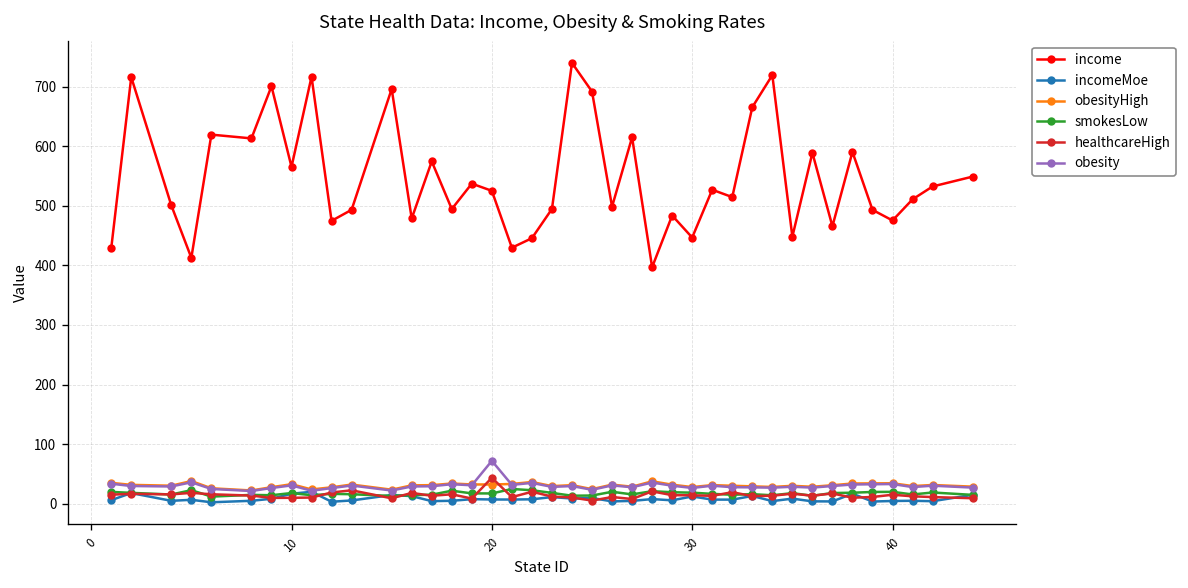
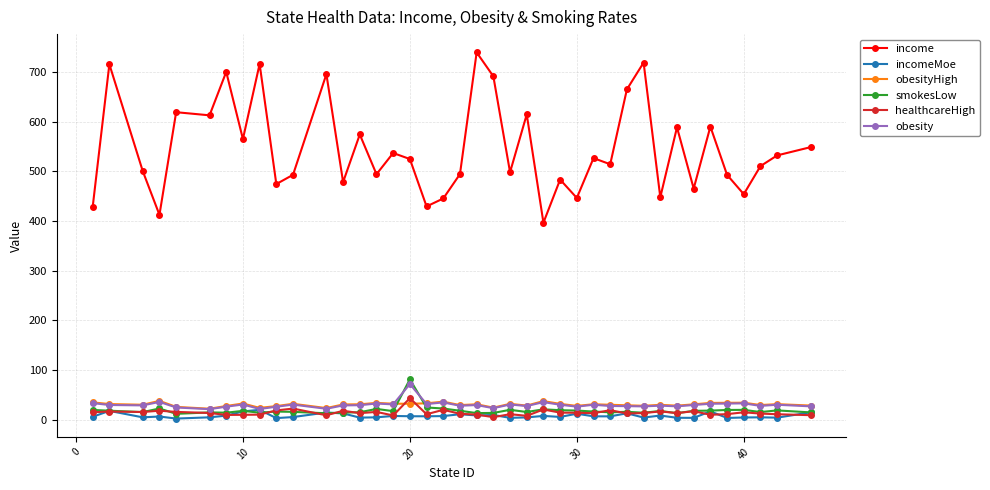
  {
    "income": {
      "10": 570,
      "20": 530,
      "30": 450,
-     "40": 480
+     "40": 450
    },
    "incomeMoe": {
      "20": 10,
      "40": 0
    },
    "obesityHigh": {
      "20": 30
    },
    "smokesLow": {
-     "20": 20
+     "20": 80
    },
    "healthcareHigh": {
      "10": 10,
      "20": 40
    },
    "obesity": {
      "20": 70
    }
  }
